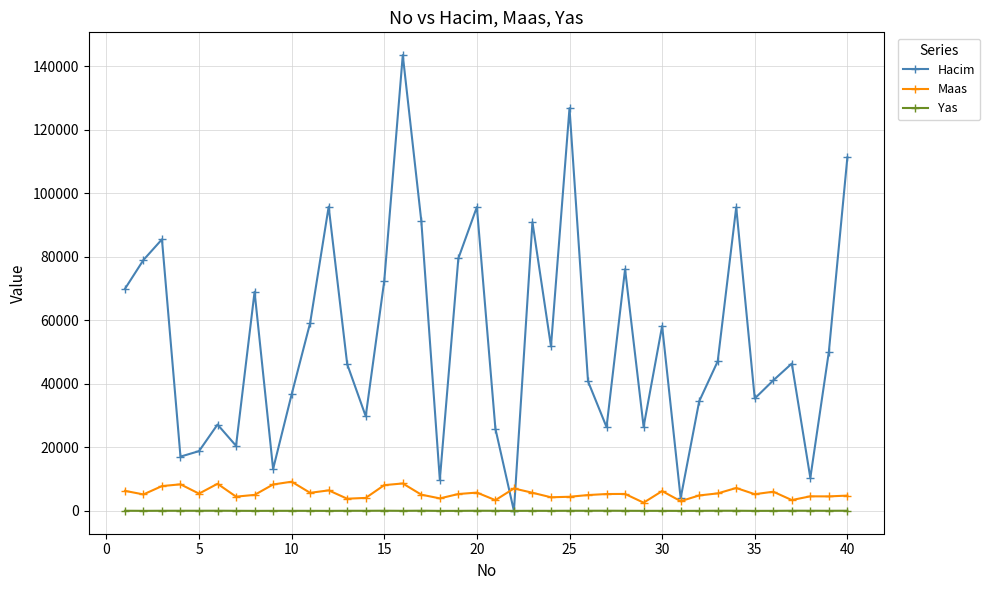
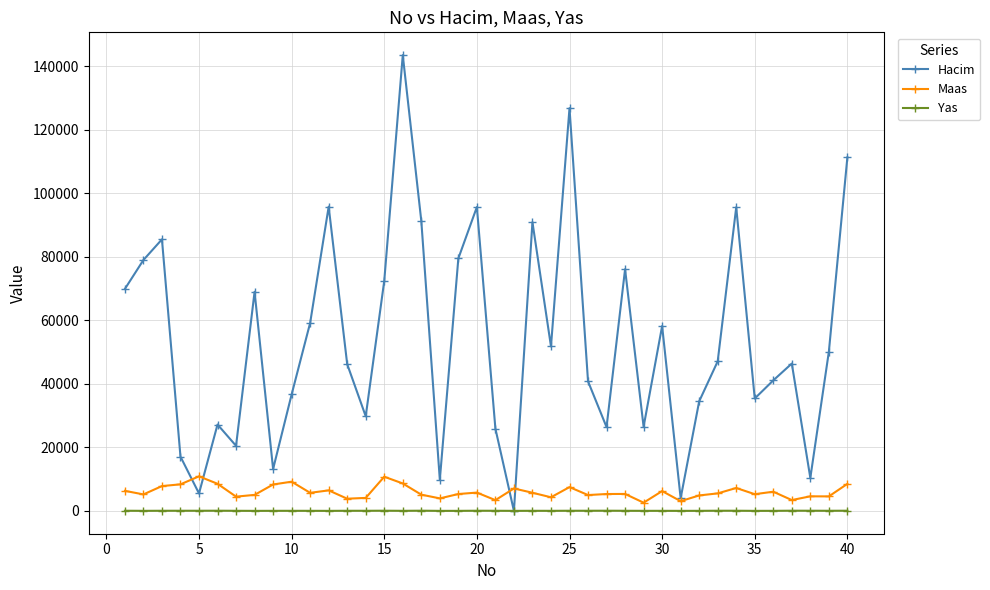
  {
    "Hacim": {
-     "5": 19000,
+     "5": 6000,
      "10": 37000,
      "15": 72000,
      "20": 96000,
      "25": 127000,
      "30": 58000,
      "35": 35000,
      "40": 111000
    },
    "Maas": {
-     "5": 5000,
+     "5": 11000,
      "10": 9000,
-     "15": 8000,
+     "15": 11000,
      "20": 6000,
-     "25": 4000,
+     "25": 8000,
      "30": 6000,
      "35": 5000,
-     "40": 5000
+     "40": 9000
    },
    "Yas": {
      "5": 0,
      "10": 0,
      "15": 0,
      "20": 0,
      "25": 0,
      "30": 0,
      "35": 0,
      "40": 0
    }
  }
